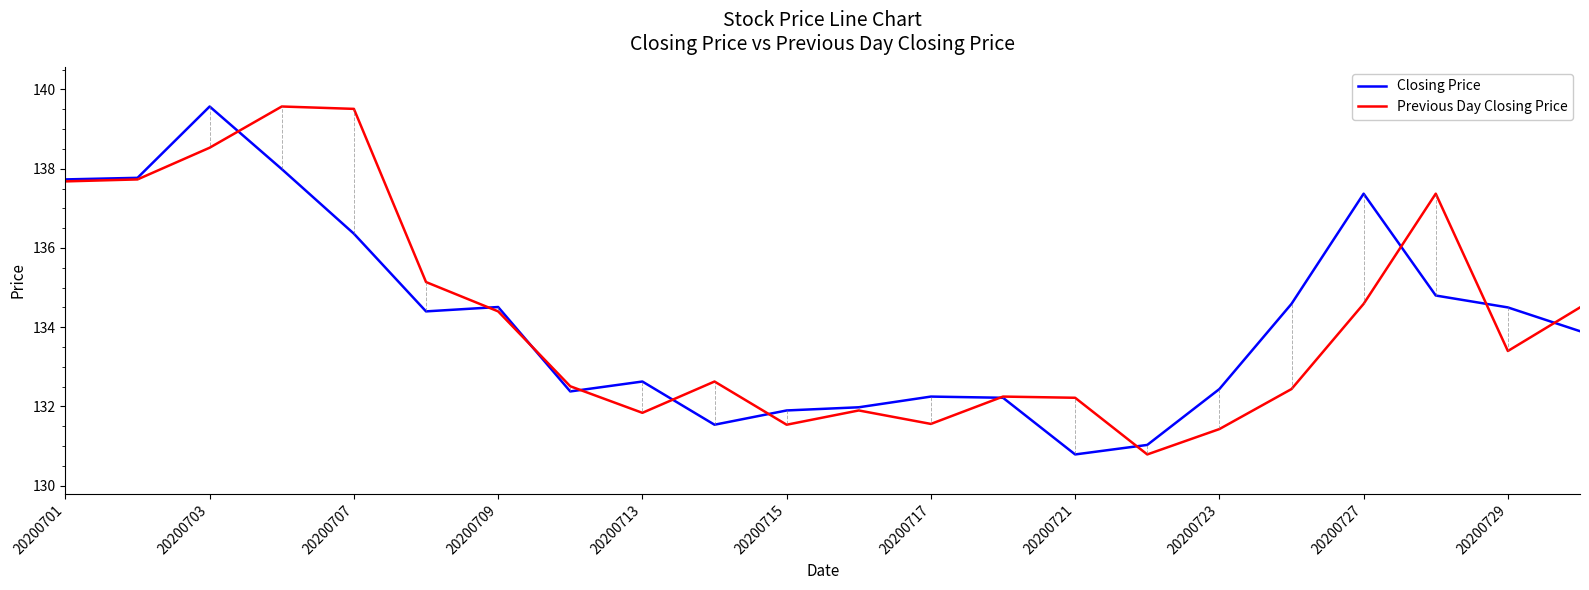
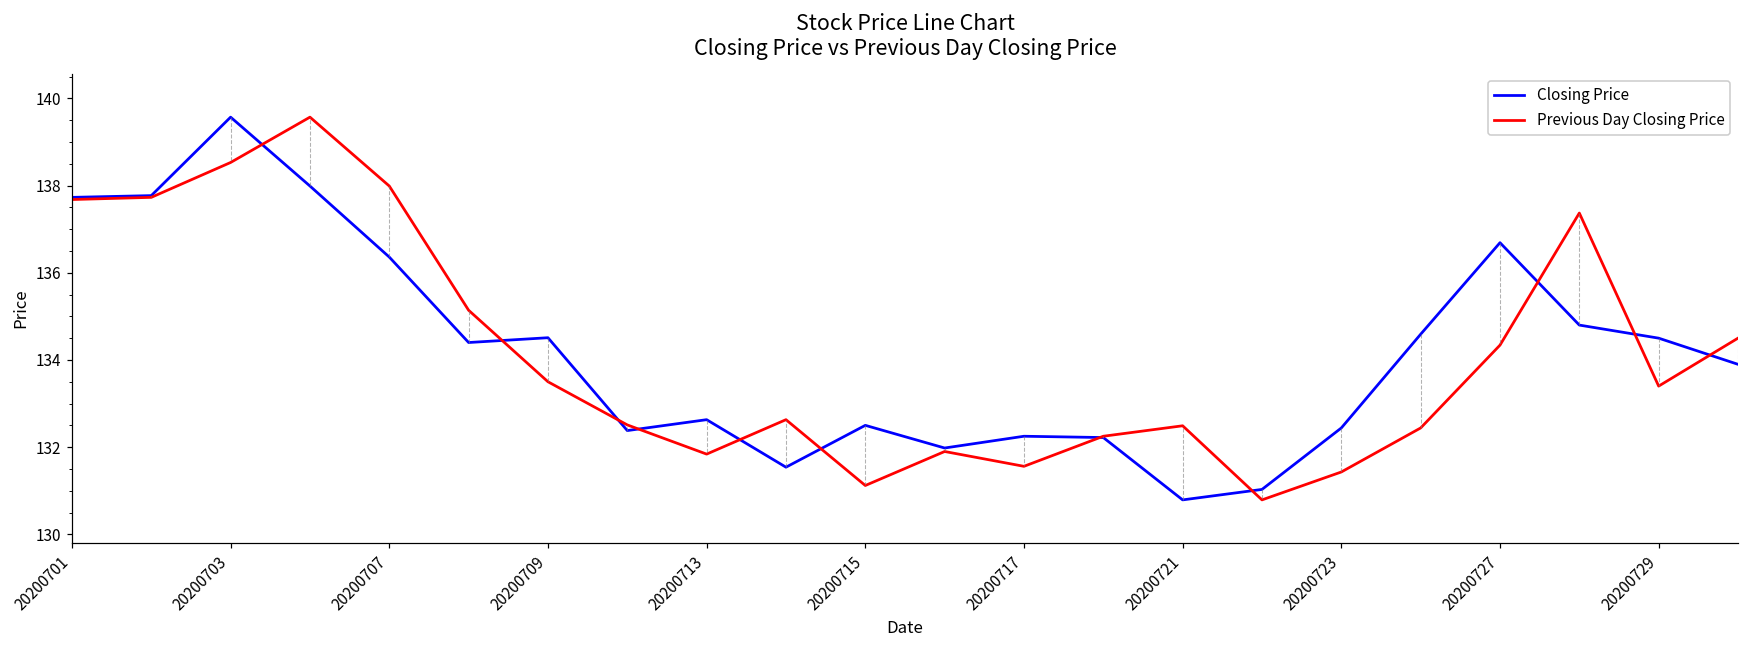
  {
    "Closing Price": {
-     "20200715": 131.9,
-     "20200727": 137.4
+     "20200715": 132.5,
+     "20200727": 136.7
    },
    "Previous Day Closing Price": {
-     "20200707": 139.5,
-     "20200709": 134.4,
-     "20200715": 131.5,
-     "20200721": 132.2,
-     "20200727": 134.6
+     "20200707": 138.0,
+     "20200709": 133.5,
+     "20200715": 131.1,
+     "20200721": 132.5,
+     "20200727": 134.3
    }
  }
